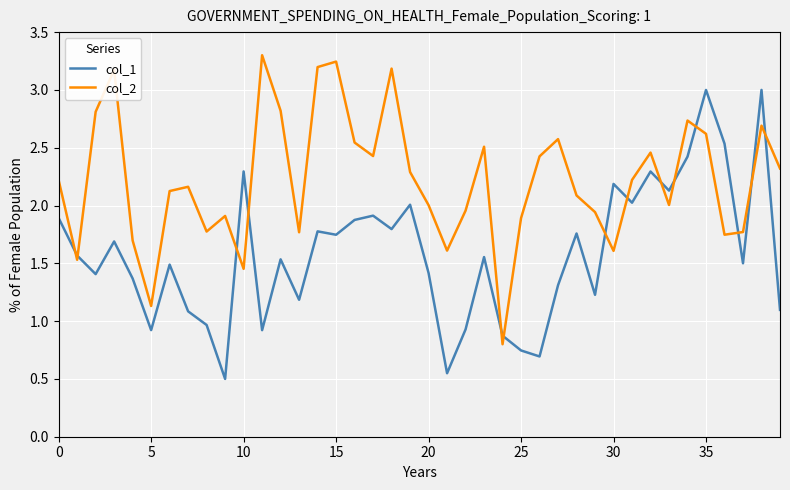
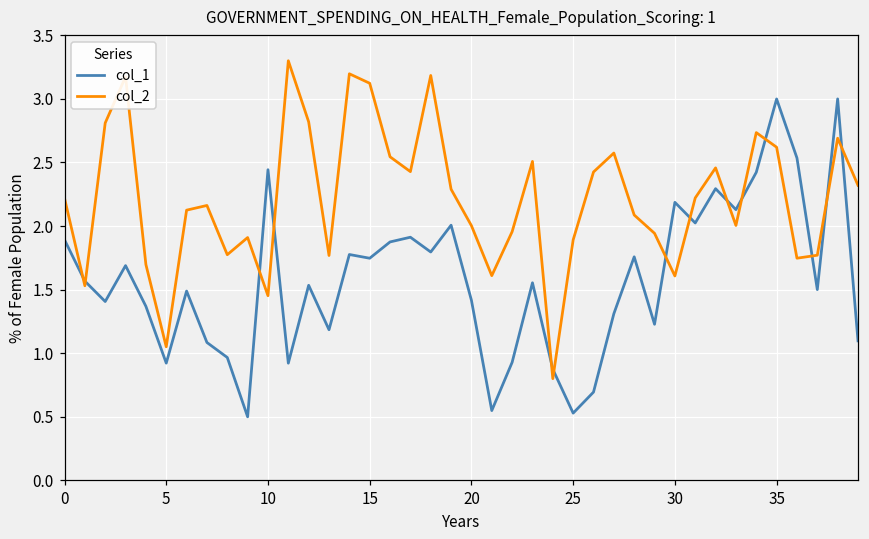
  {
    "col_1": {
      "0": 1.89,
      "5": 0.92,
-     "10": 2.29,
+     "10": 2.44,
      "15": 1.75,
      "20": 1.42,
-     "25": 0.75,
+     "25": 0.53,
      "30": 2.19,
      "35": 3.00
    },
    "col_2": {
      "0": 2.22,
-     "5": 1.13,
+     "5": 1.05,
      "10": 1.45,
-     "15": 3.24,
+     "15": 3.12,
      "20": 2.00,
      "25": 1.89,
      "30": 1.61,
      "35": 2.62
    }
  }
